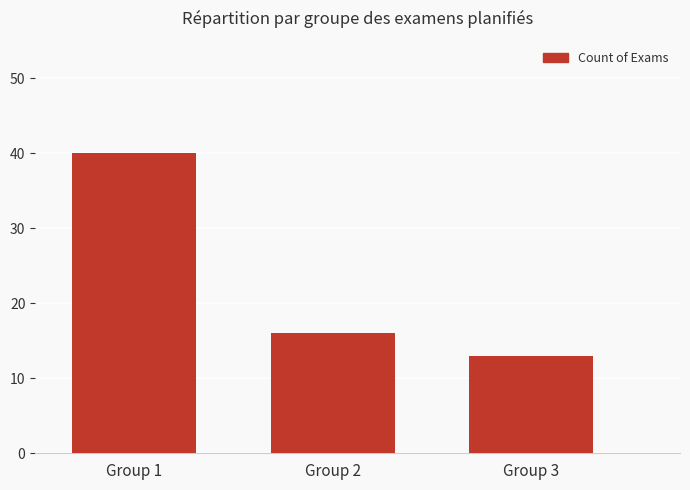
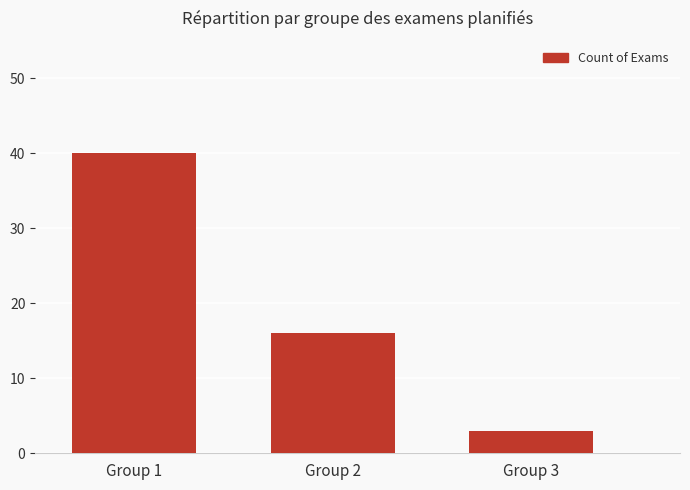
  {
    "Group 1": 40,
    "Group 2": 16,
-   "Group 3": 13
+   "Group 3": 3
  }
